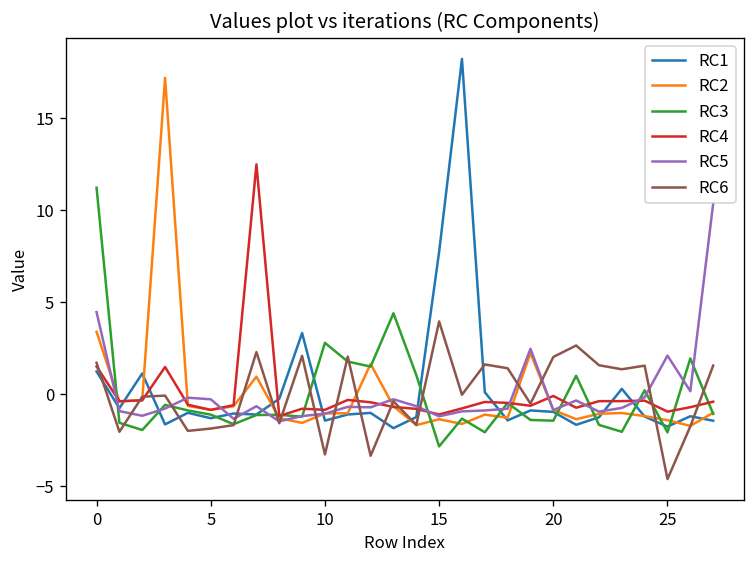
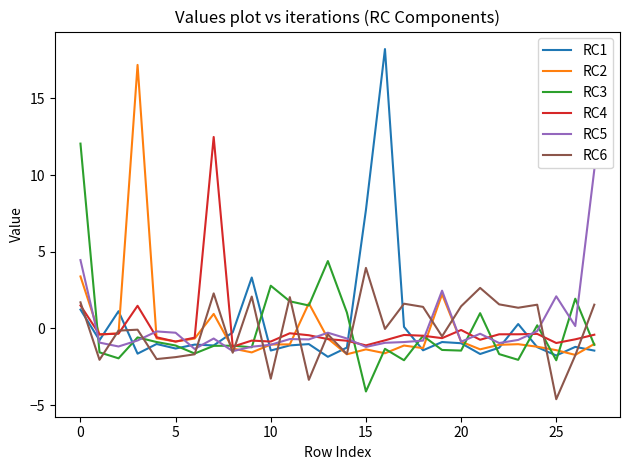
  {
    "RC1": {
      "0": 1.2,
      "5": -1.3,
      "10": -1.4,
      "15": 7.7,
      "25": -1.8
    },
    "RC2": {
      "0": 3.4,
      "25": -1.4
    },
    "RC3": {
-     "0": 11.2,
+     "0": 12.0,
      "5": -1.1,
      "10": 2.8,
-     "15": -2.8,
+     "15": -4.1,
      "20": -1.5,
      "25": -2.1
    },
    "RC4": {
      "0": 1.5,
      "10": -0.9,
      "20": -0.1,
      "25": -1.0
    },
    "RC5": {
      "0": 4.5,
      "5": -0.3,
      "25": 2.1
    },
    "RC6": {
      "0": 1.7,
      "5": -1.9,
      "10": -3.3,
      "15": 3.9,
-     "20": 2.0,
+     "20": 1.4,
      "25": -4.6
    }
  }
